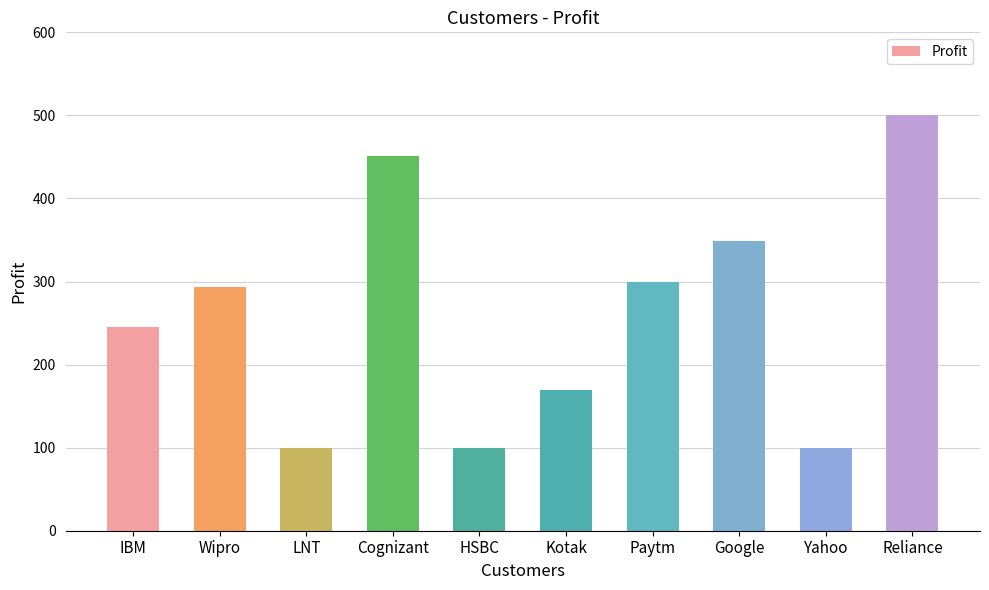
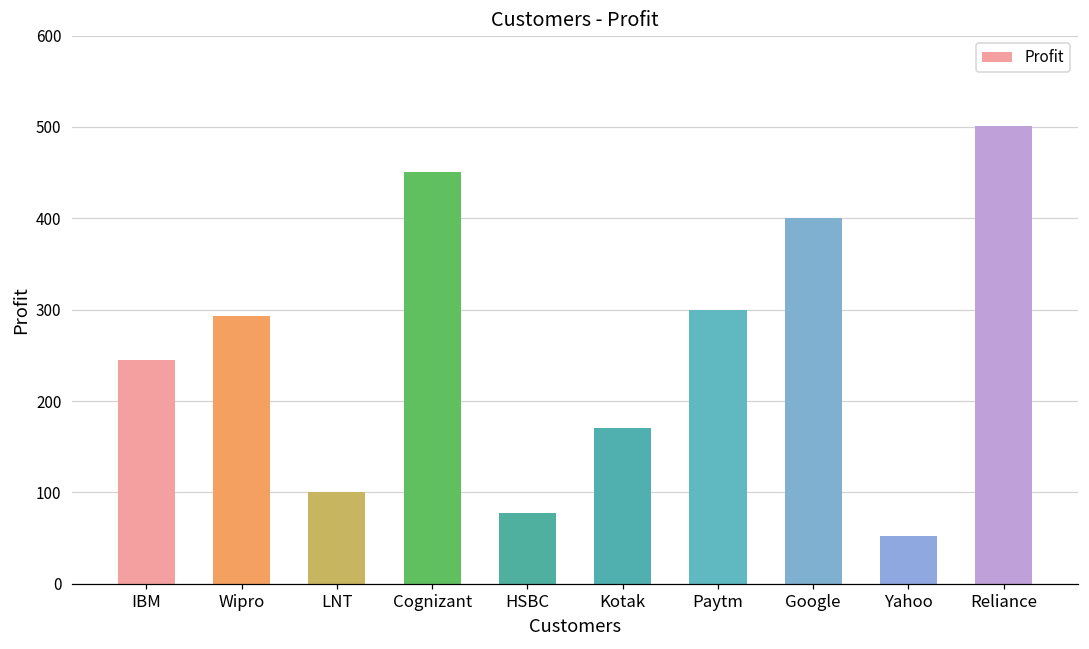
  {
    "IBM": 250,
    "Wipro": 290,
    "LNT": 100,
    "Cognizant": 450,
-   "HSBC": 100,
+   "HSBC": 80,
    "Kotak": 170,
    "Paytm": 300,
-   "Google": 350,
-   "Yahoo": 100,
+   "Google": 400,
+   "Yahoo": 50,
    "Reliance": 500
  }
